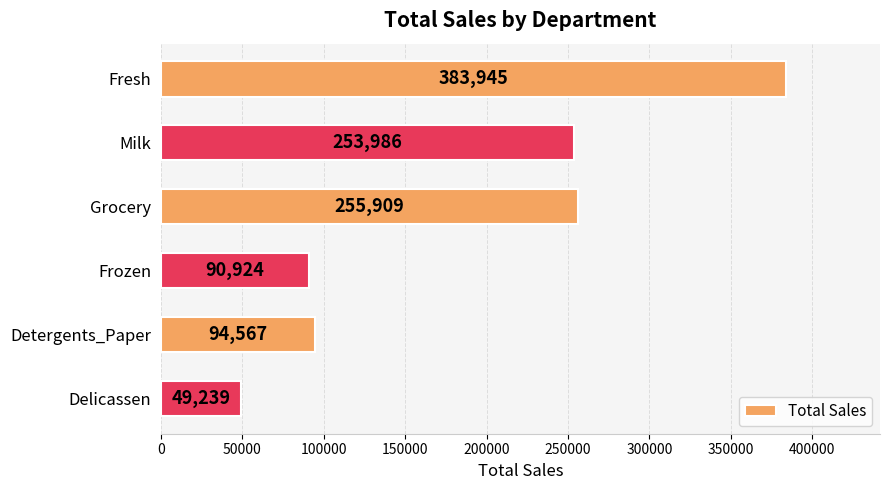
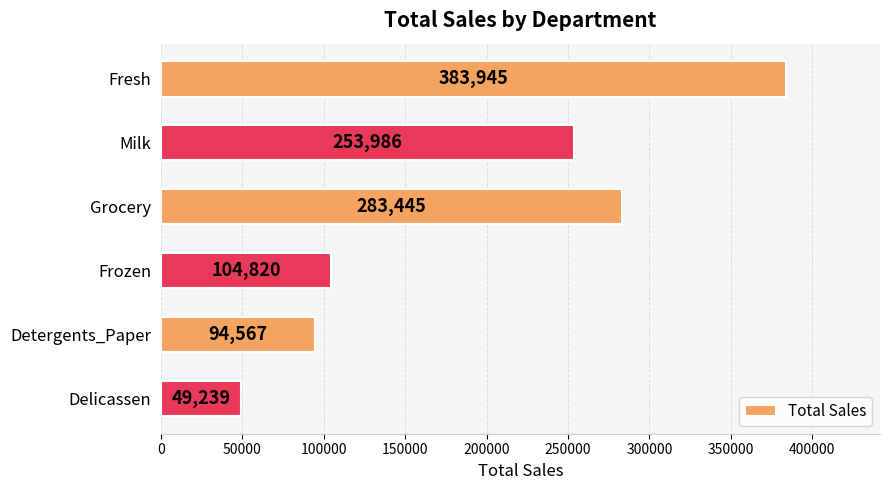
  {
    "Fresh": "383,945",
    "Milk": "253,986",
-   "Grocery": "255,909",
-   "Frozen": "90,924",
+   "Grocery": "283,445",
+   "Frozen": "104,820",
    "Detergents_Paper": "94,567",
    "Delicassen": "49,239"
  }
